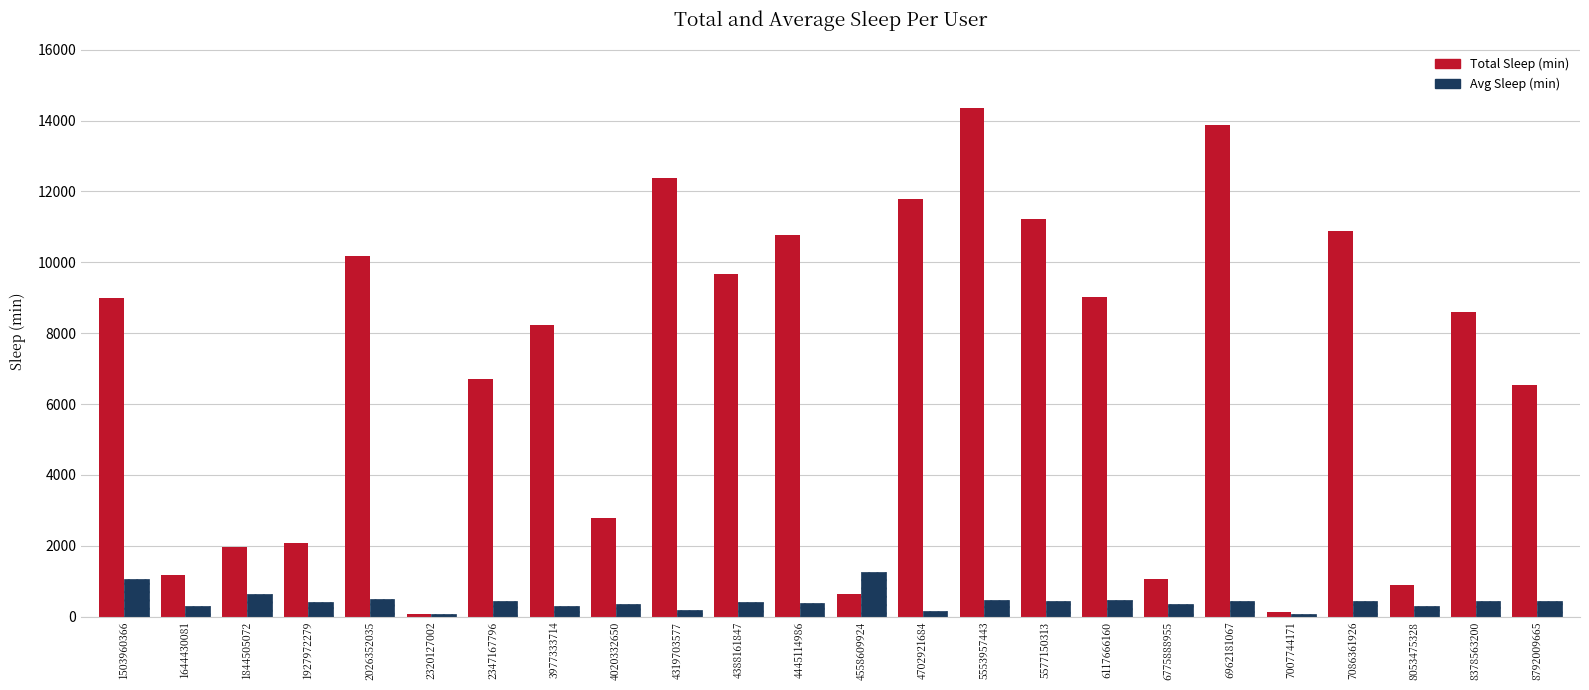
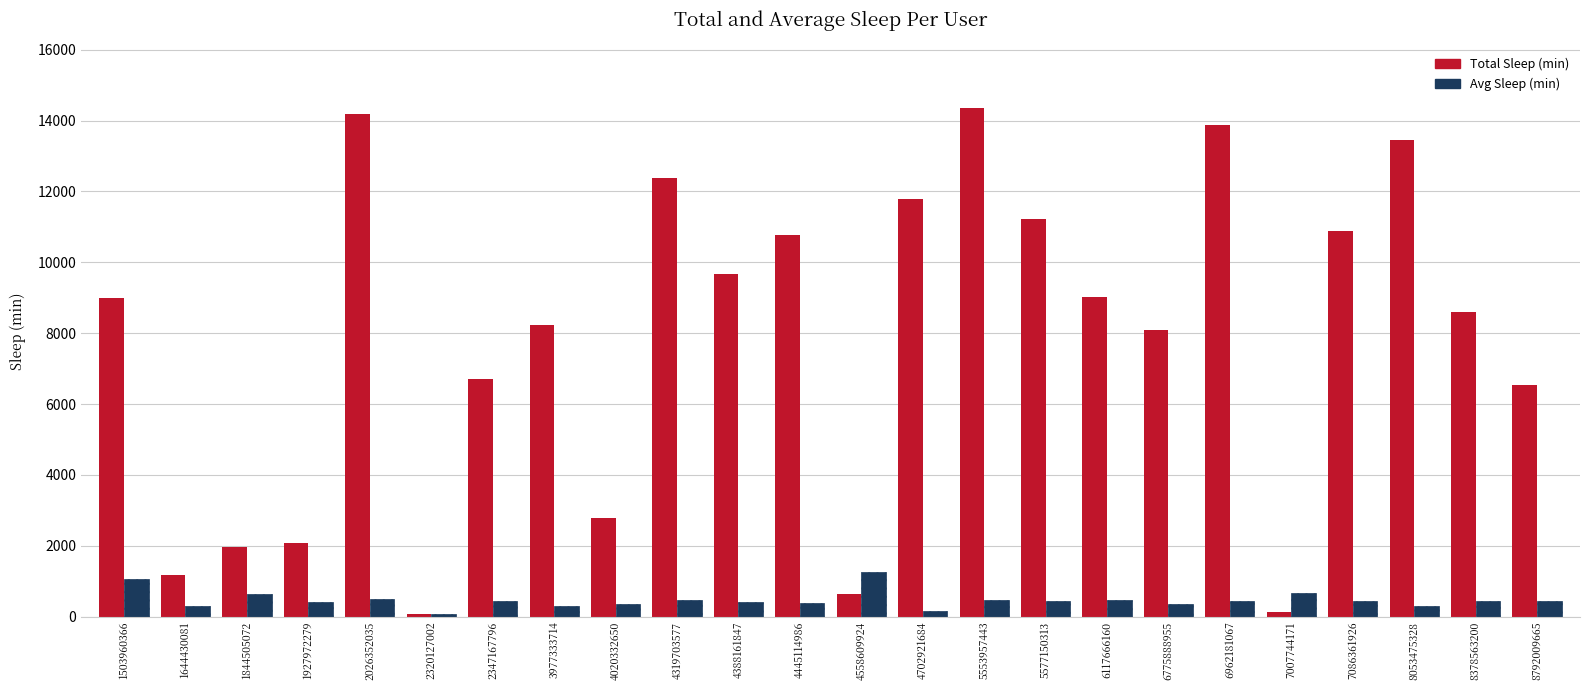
  {
    "Total Sleep (min)": {
      "1503960366": 9000,
      "1644430081": 1200,
      "1844505072": 2000,
      "1927972279": 2100,
-     "2026352035": 10200,
+     "2026352035": 14200,
      "2347167796": 6700,
      "3977333714": 8200,
      "4020332650": 2800,
      "4319703577": 12400,
      "4388161847": 9700,
      "4445114986": 10800,
      "4558609924": 600,
      "4702921684": 11800,
      "5553957443": 14400,
      "5577150313": 11200,
      "6117666160": 9000,
-     "6775888955": 1000,
+     "6775888955": 8100,
      "6962181067": 13900,
      "7007744171": 100,
      "7086361926": 10900,
-     "8053475328": 900,
+     "8053475328": 13400,
      "8378563200": 8600,
      "8792009665": 6500
    },
    "Avg Sleep (min)": {
      "1503960366": 1100,
      "1644430081": 300,
      "1844505072": 700,
      "1927972279": 400,
      "2026352035": 500,
      "2347167796": 400,
      "3977333714": 300,
      "4020332650": 300,
-     "4319703577": 200,
+     "4319703577": 500,
      "4388161847": 400,
      "4445114986": 400,
      "4558609924": 1300,
      "4702921684": 200,
      "5553957443": 500,
      "5577150313": 400,
      "6117666160": 500,
      "6775888955": 300,
      "6962181067": 400,
-     "7007744171": 100,
+     "7007744171": 700,
      "7086361926": 500,
      "8053475328": 300,
      "8378563200": 400,
      "8792009665": 400
    }
  }
